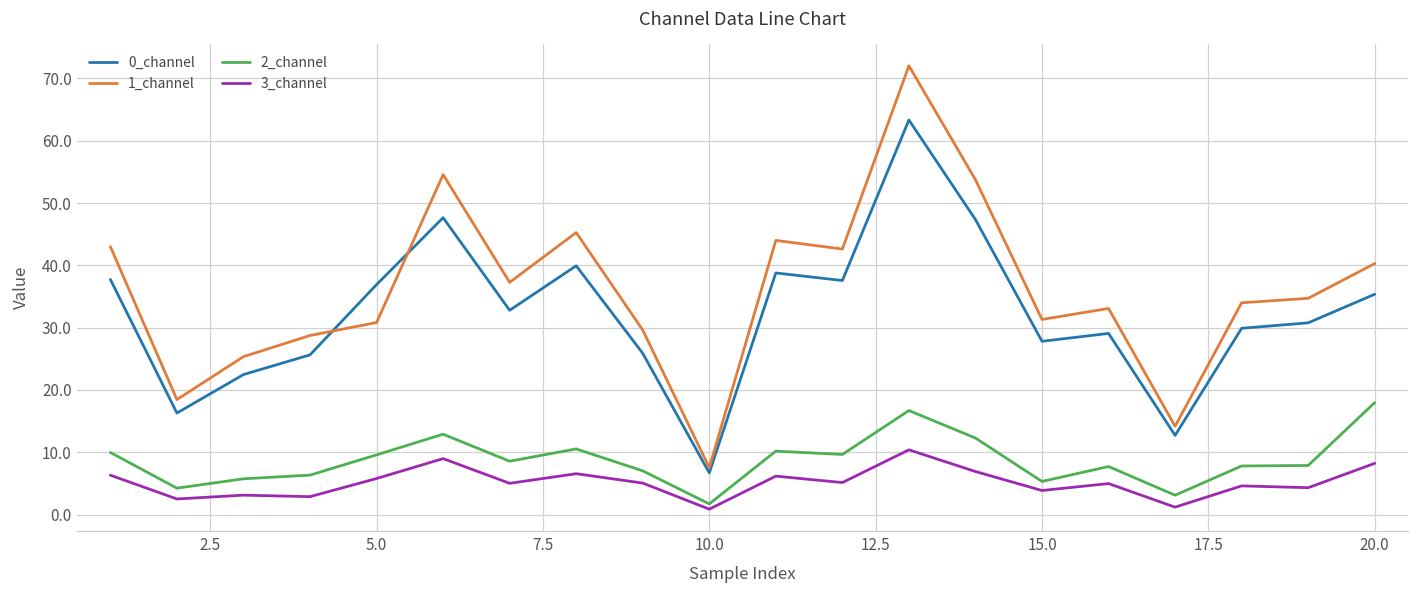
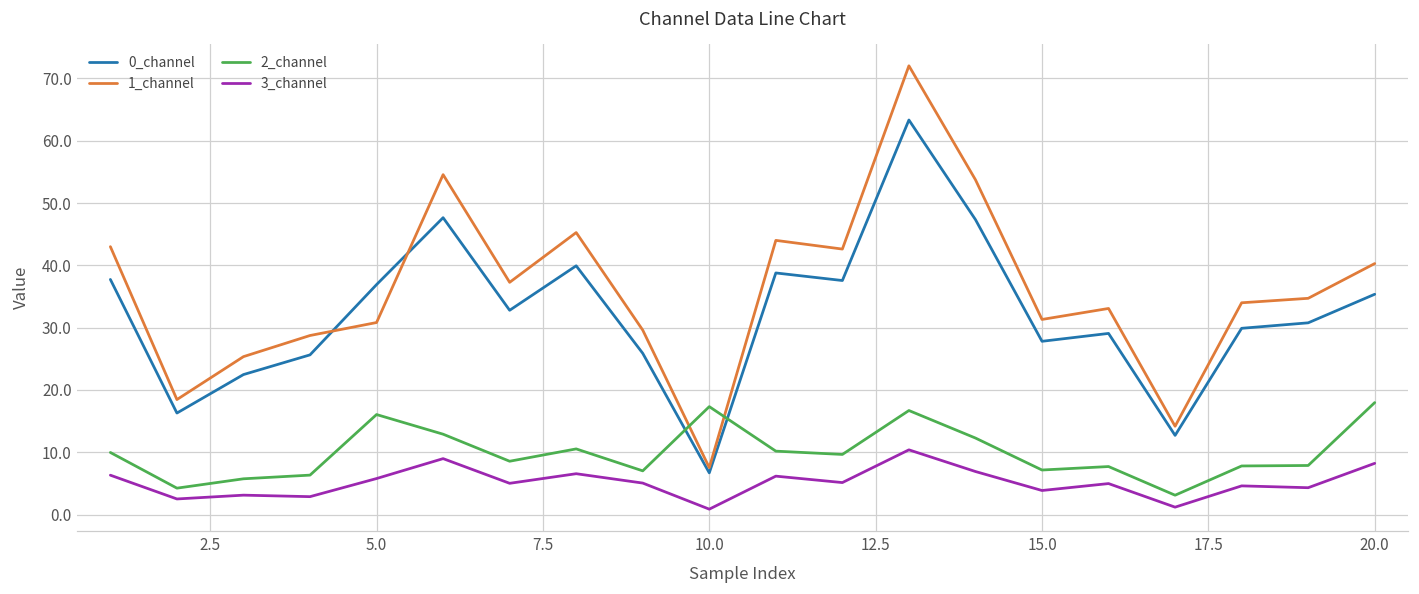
  {
    "0_channel": {
      "5.0": 37,
      "10.0": 7,
      "15.0": 28,
      "20.0": 35
    },
    "1_channel": {
      "5.0": 31,
      "10.0": 8,
      "15.0": 31,
      "20.0": 40
    },
    "2_channel": {
-     "5.0": 10,
-     "10.0": 2,
-     "15.0": 5,
+     "5.0": 16,
+     "10.0": 17,
+     "15.0": 7,
      "20.0": 18
    },
    "3_channel": {
      "5.0": 6,
      "10.0": 1,
      "15.0": 4,
      "20.0": 8
    }
  }
